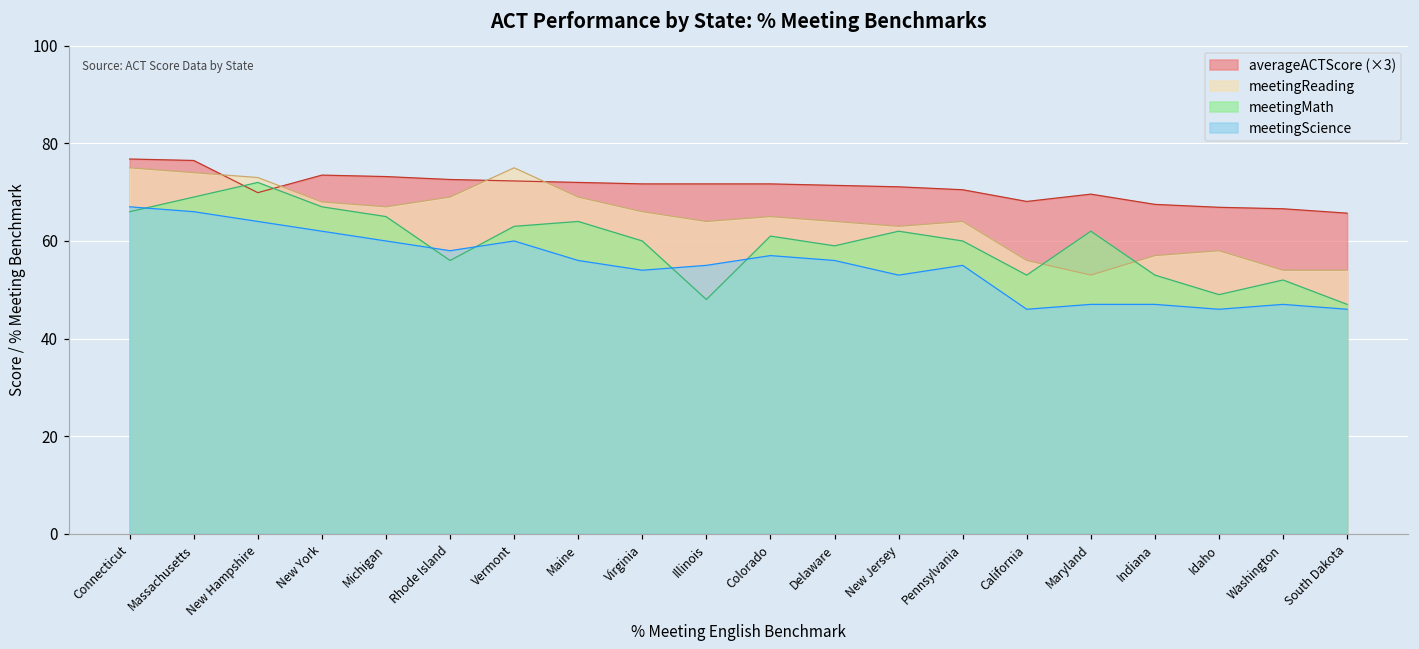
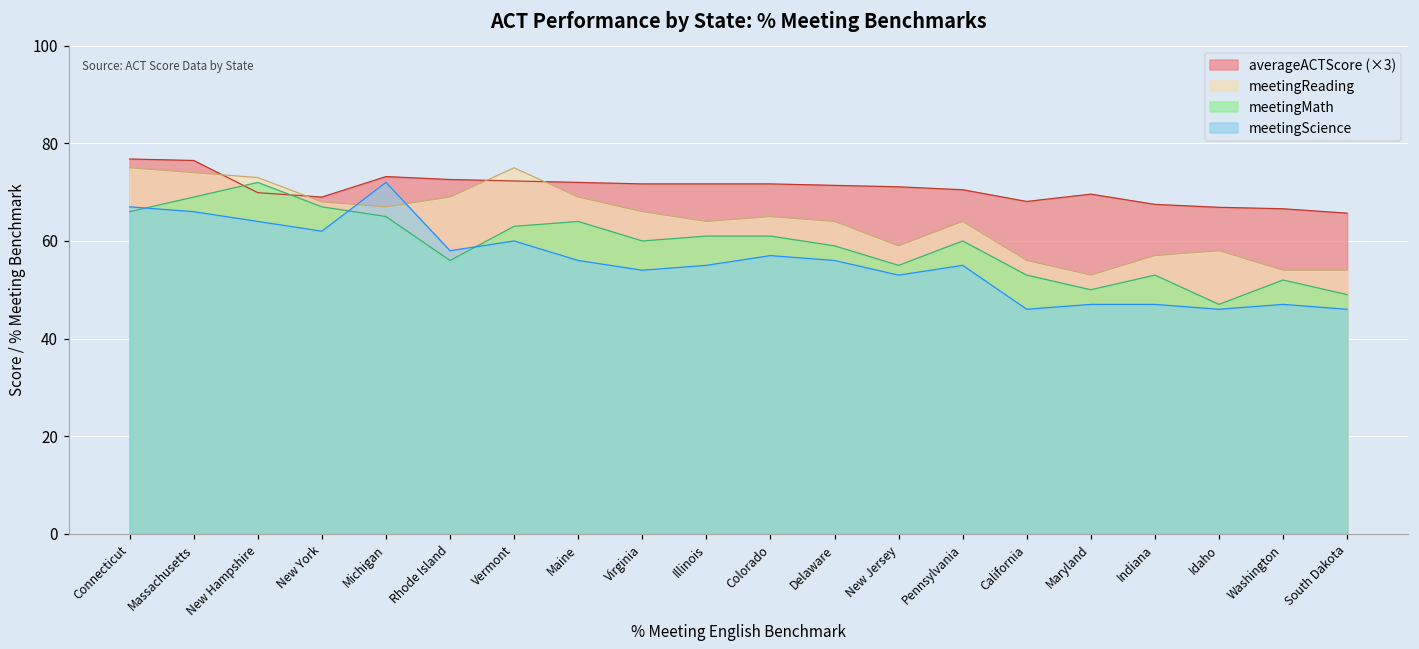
  {
    "averageACTScore (×3)": {
      "Connecticut": 77,
      "Massachusetts": 77,
      "New Hampshire": 70,
-     "New York": 74,
+     "New York": 69,
      "Michigan": 73,
      "Rhode Island": 73,
      "Vermont": 72,
      "Maine": 72,
      "Virginia": 72,
      "Illinois": 72,
      "Colorado": 72,
      "Delaware": 71,
      "New Jersey": 71,
      "Pennsylvania": 71,
      "California": 68,
      "Maryland": 70,
      "Indiana": 68,
      "Idaho": 67,
      "Washington": 67,
      "South Dakota": 66
    },
    "meetingReading": {
      "Connecticut": 75,
      "Massachusetts": 74,
      "New Hampshire": 73,
      "New York": 68,
      "Michigan": 67,
      "Rhode Island": 69,
      "Vermont": 75,
      "Maine": 69,
      "Virginia": 66,
      "Illinois": 64,
      "Colorado": 65,
      "Delaware": 64,
-     "New Jersey": 63,
+     "New Jersey": 59,
      "Pennsylvania": 64,
      "California": 56,
      "Maryland": 53,
      "Indiana": 57,
      "Idaho": 58,
      "Washington": 54,
      "South Dakota": 54
    },
    "meetingMath": {
      "Connecticut": 66,
      "Massachusetts": 69,
      "New Hampshire": 72,
      "New York": 67,
      "Michigan": 65,
      "Rhode Island": 56,
      "Vermont": 63,
      "Maine": 64,
      "Virginia": 60,
-     "Illinois": 48,
+     "Illinois": 61,
      "Colorado": 61,
      "Delaware": 59,
-     "New Jersey": 62,
+     "New Jersey": 55,
      "Pennsylvania": 60,
      "California": 53,
-     "Maryland": 62,
+     "Maryland": 50,
      "Indiana": 53,
-     "Idaho": 49,
+     "Idaho": 47,
      "Washington": 52,
-     "South Dakota": 47
+     "South Dakota": 49
    },
    "meetingScience": {
      "Connecticut": 67,
      "Massachusetts": 66,
      "New Hampshire": 64,
      "New York": 62,
-     "Michigan": 60,
+     "Michigan": 72,
      "Rhode Island": 58,
      "Vermont": 60,
      "Maine": 56,
      "Virginia": 54,
      "Illinois": 55,
      "Colorado": 57,
      "Delaware": 56,
      "New Jersey": 53,
      "Pennsylvania": 55,
      "California": 46,
      "Maryland": 47,
      "Indiana": 47,
      "Idaho": 46,
      "Washington": 47,
      "South Dakota": 46
    }
  }
